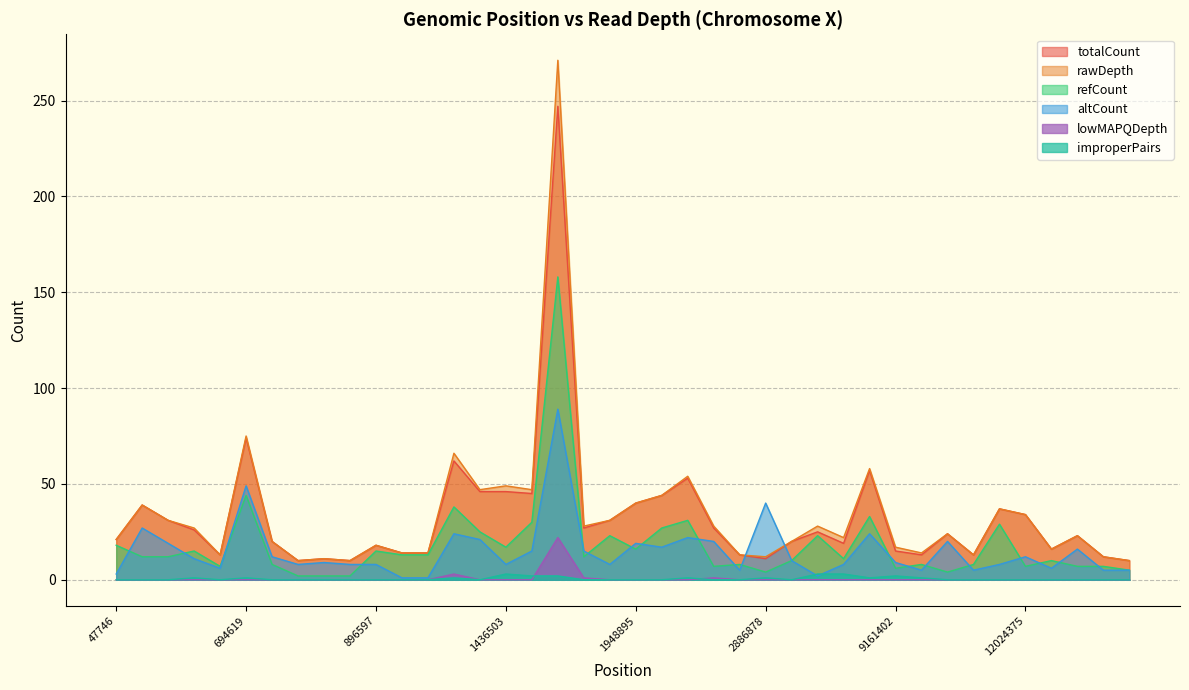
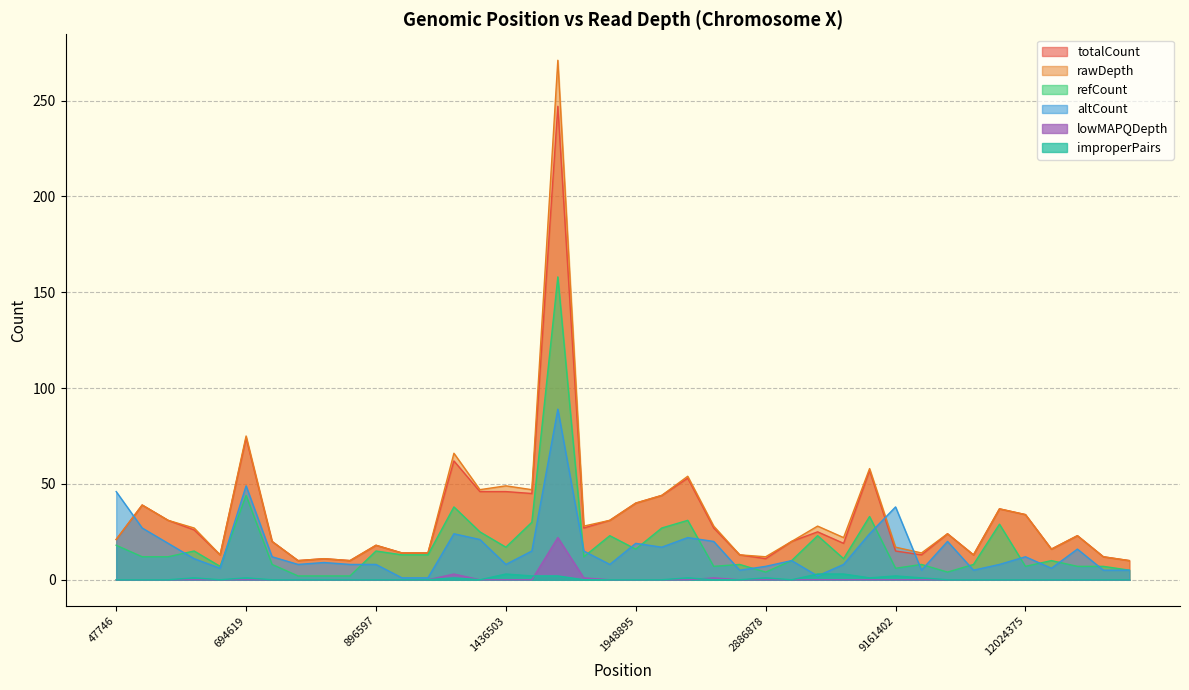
  {
    "altCount": {
-     "47746": 3,
+     "47746": 46,
      "694619": 49,
      "896597": 8,
      "1436503": 8,
      "1948895": 19,
-     "2886878": 40,
-     "9161402": 9,
+     "2886878": 7,
+     "9161402": 38,
      "12024375": 12
    },
    "lowMAPQDepth": {
      "1436503": 0,
      "9161402": 0
    }
  }
